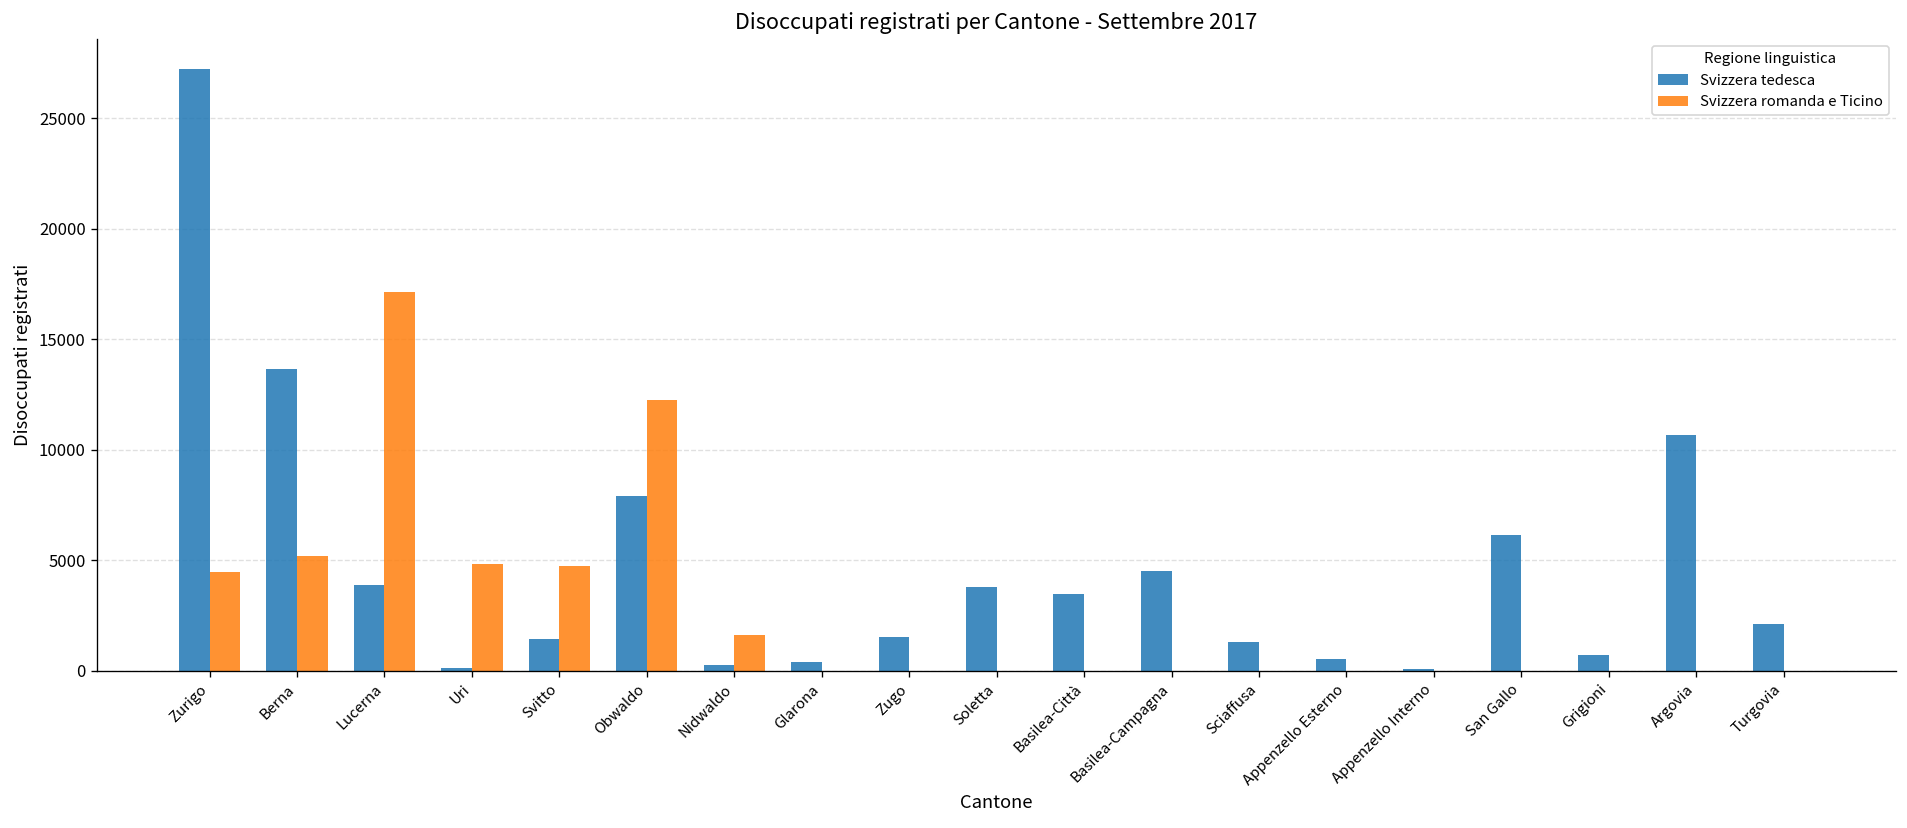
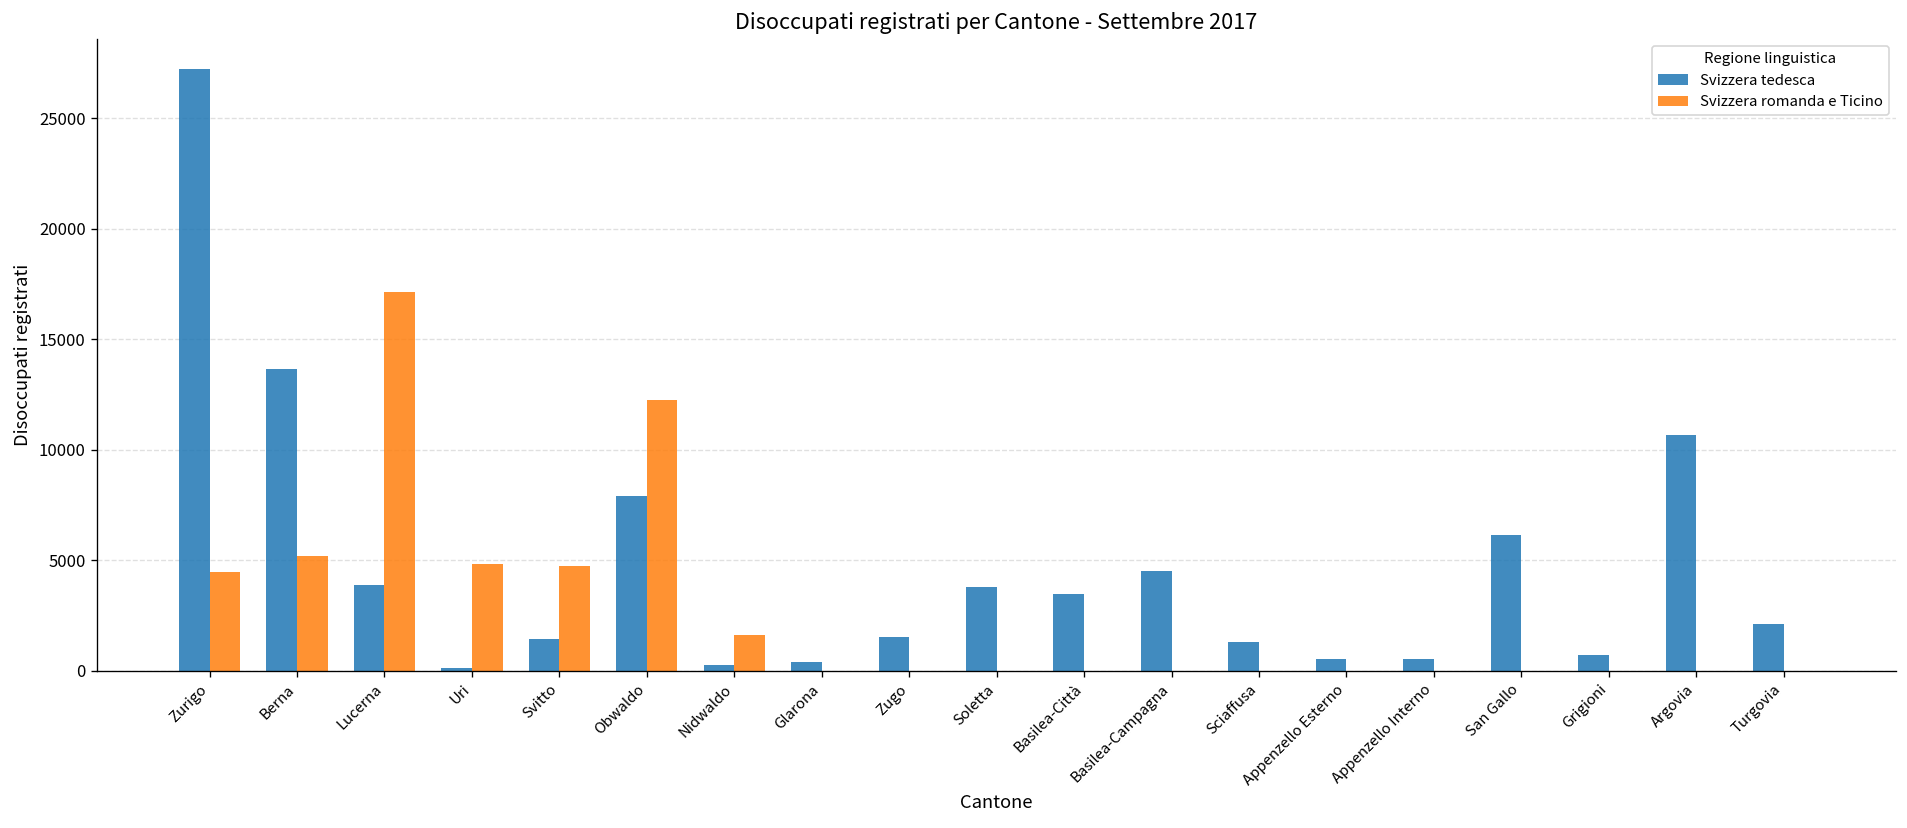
  {
    "Svizzera tedesca": {
      "Zurigo": 27200,
      "Berna": 13700,
      "Lucerna": 3900,
      "Svitto": 1500,
      "Obwaldo": 7900,
      "Nidwaldo": 200,
      "Glarona": 400,
      "Zugo": 1500,
      "Soletta": 3800,
      "Basilea-Città": 3500,
      "Basilea-Campagna": 4500,
      "Sciaffusa": 1300,
      "Appenzello Esterno": 500,
-     "Appenzello Interno": 100,
+     "Appenzello Interno": 500,
      "San Gallo": 6100,
      "Grigioni": 700,
      "Argovia": 10700,
      "Turgovia": 2100
    },
    "Svizzera romanda e Ticino": {
      "Zurigo": 4500,
      "Berna": 5200,
      "Lucerna": 17200,
      "Uri": 4800,
      "Svitto": 4700,
      "Obwaldo": 12200,
      "Nidwaldo": 1600,
      "Glarona": 0,
      "Zugo": 0,
      "Soletta": 0,
      "Basilea-Città": 0,
      "Basilea-Campagna": 0,
      "Sciaffusa": 0,
      "Appenzello Esterno": 0,
      "Appenzello Interno": 0,
      "San Gallo": 0,
      "Grigioni": 0,
      "Argovia": 0,
      "Turgovia": 0
    }
  }
